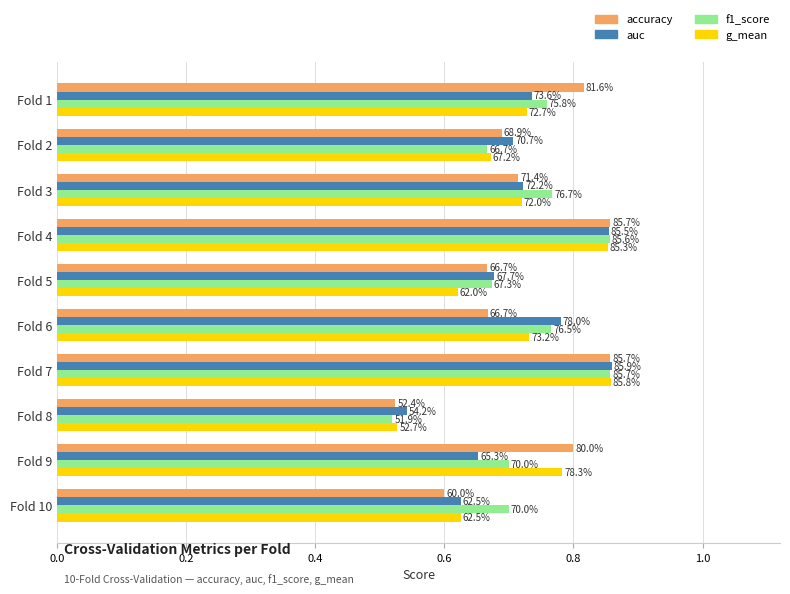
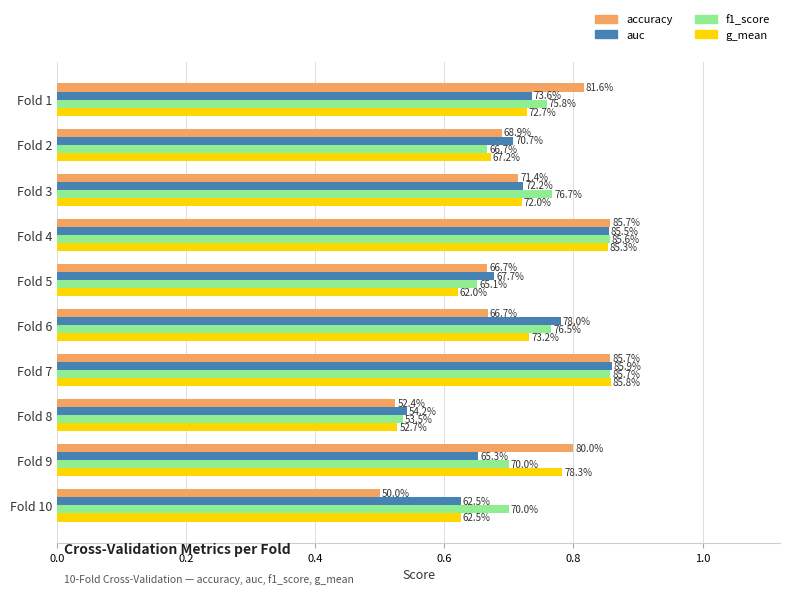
  {
    "accuracy": {
      "Fold 1": "81.6%",
      "Fold 2": "68.9%",
      "Fold 5": "66.7%",
      "Fold 6": "66.7%",
      "Fold 8": "52.4%",
      "Fold 9": "80.0%",
-     "Fold 10": "60.0%"
+     "Fold 10": "50.0%"
    },
    "auc": {
      "Fold 1": "73.6%",
      "Fold 2": "70.7%",
      "Fold 5": "67.7%",
      "Fold 6": "78.0%",
      "Fold 9": "65.3%",
      "Fold 10": "62.5%"
    },
    "f1_score": {
      "Fold 1": "75.8%",
      "Fold 3": "76.7%",
-     "Fold 5": "67.3%",
+     "Fold 5": "65.1%",
      "Fold 6": "76.5%",
-     "Fold 8": "51.9%",
+     "Fold 8": "53.5%",
      "Fold 9": "70.0%",
      "Fold 10": "70.0%"
    },
    "g_mean": {
      "Fold 1": "72.7%",
      "Fold 3": "72.0%",
      "Fold 5": "62.0%",
      "Fold 6": "73.2%",
      "Fold 9": "78.3%",
      "Fold 10": "62.5%"
    }
  }
